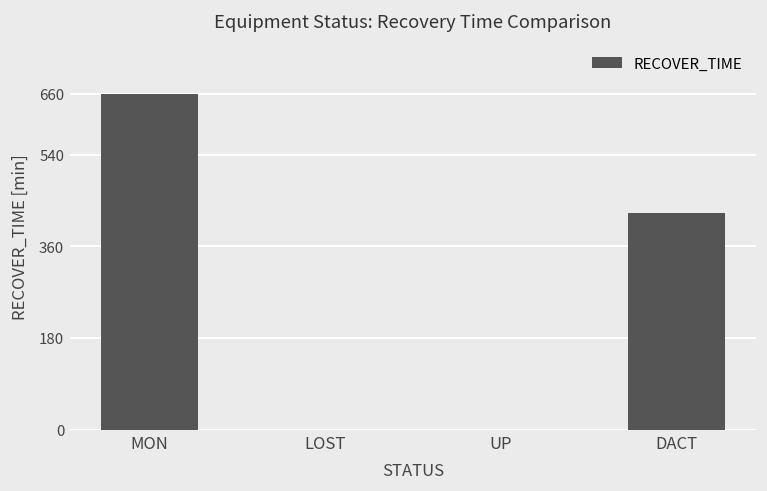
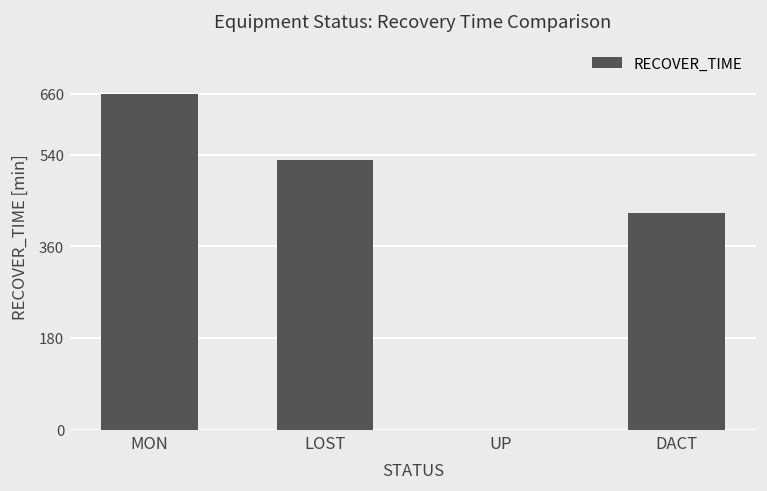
  {
    "MON": 660,
-   "LOST": 0,
+   "LOST": 530,
    "UP": 0,
    "DACT": 430
  }
